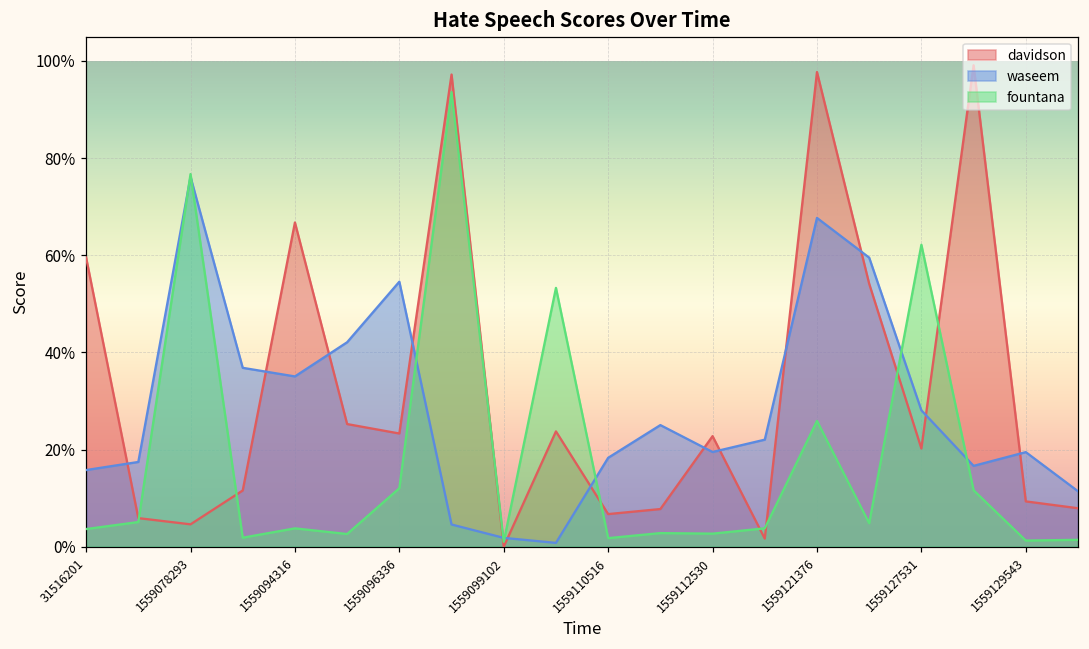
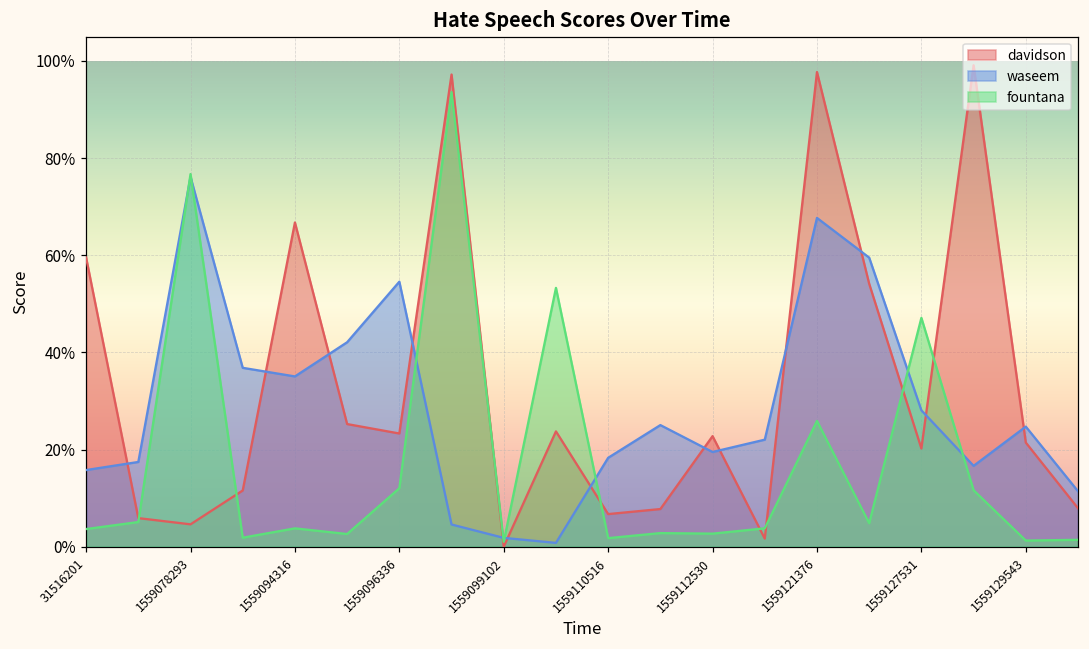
  {
    "davidson": {
      "31516201": "60%",
      "1559078293": "5%",
      "1559094316": "67%",
      "1559096336": "23%",
      "1559099102": "0%",
      "1559110516": "7%",
      "1559112530": "23%",
      "1559121376": "98%",
      "1559127531": "20%",
-     "1559129543": "9%"
+     "1559129543": "21%"
    },
    "waseem": {
      "31516201": "16%",
      "1559078293": "76%",
      "1559094316": "35%",
      "1559096336": "55%",
      "1559099102": "2%",
      "1559110516": "18%",
      "1559112530": "19%",
      "1559121376": "68%",
      "1559127531": "28%",
-     "1559129543": "19%"
+     "1559129543": "25%"
    },
    "fountana": {
      "31516201": "4%",
      "1559078293": "77%",
      "1559094316": "4%",
      "1559096336": "12%",
      "1559099102": "1%",
      "1559110516": "2%",
      "1559112530": "3%",
      "1559121376": "26%",
-     "1559127531": "62%",
+     "1559127531": "47%",
      "1559129543": "1%"
    }
  }
